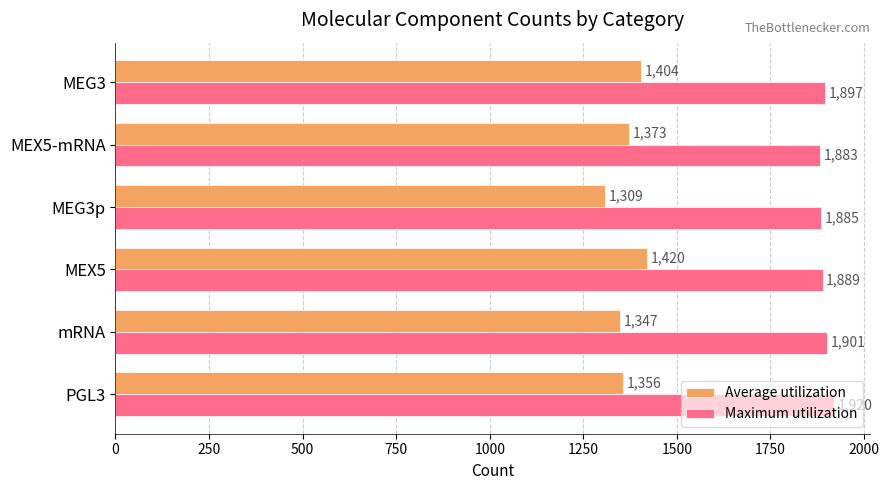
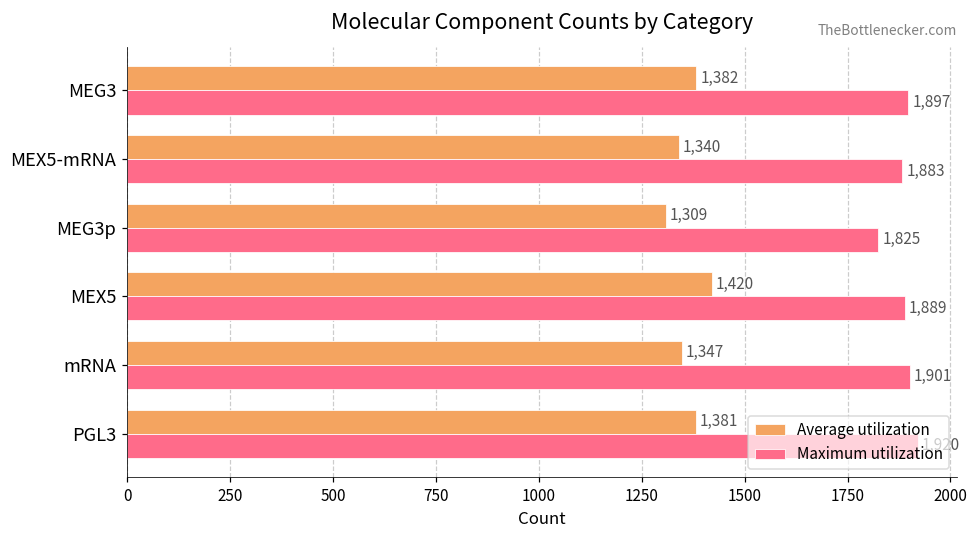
  {
    "Average utilization": {
-     "MEG3": "1,404",
-     "MEX5-mRNA": "1,373",
+     "MEG3": "1,382",
+     "MEX5-mRNA": "1,340",
      "MEG3p": "1,309",
      "MEX5": "1,420",
      "mRNA": "1,347",
-     "PGL3": "1,356"
+     "PGL3": "1,381"
    },
    "Maximum utilization": {
      "MEG3": "1,897",
      "MEX5-mRNA": "1,883",
-     "MEG3p": "1,885",
+     "MEG3p": "1,825",
      "MEX5": "1,889",
      "mRNA": "1,901"
    }
  }
